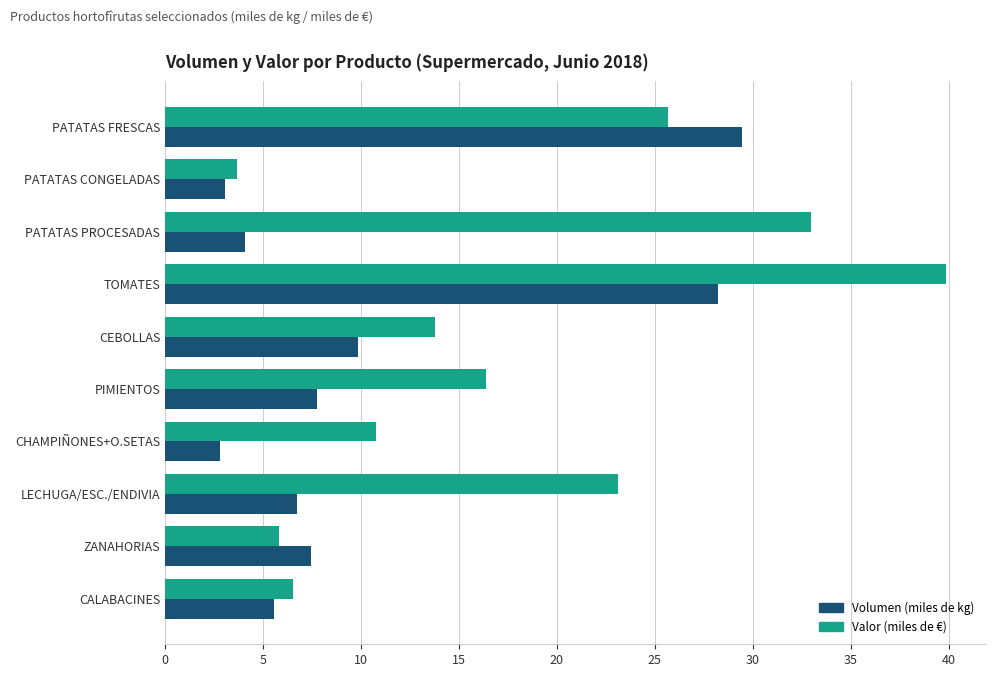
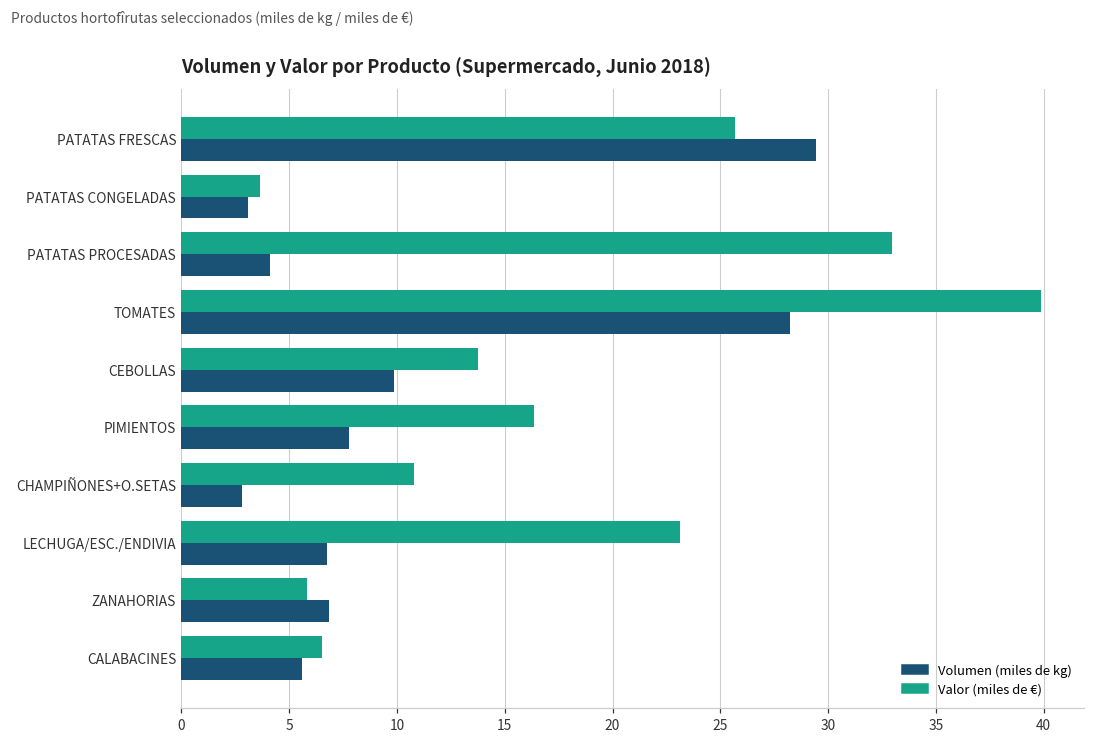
  {
    "Volumen (miles de kg)": {
      "PATATAS FRESCAS": 29.4,
      "PATATAS CONGELADAS": 3.1,
      "PATATAS PROCESADAS": 4.1,
      "TOMATES": 28.2,
      "CEBOLLAS": 9.9,
      "PIMIENTOS": 7.8,
      "CHAMPIÑONES+O.SETAS": 2.8,
      "LECHUGA/ESC./ENDIVIA": 6.8,
-     "ZANAHORIAS": 7.5,
+     "ZANAHORIAS": 6.9,
      "CALABACINES": 5.6
    },
    "Valor (miles de €)": {
      "PATATAS FRESCAS": 25.7,
      "PATATAS CONGELADAS": 3.7,
      "PATATAS PROCESADAS": 33.0,
      "TOMATES": 39.9,
      "CEBOLLAS": 13.8,
      "PIMIENTOS": 16.4,
      "CHAMPIÑONES+O.SETAS": 10.8,
      "LECHUGA/ESC./ENDIVIA": 23.1,
      "ZANAHORIAS": 5.8,
      "CALABACINES": 6.5
    }
  }
